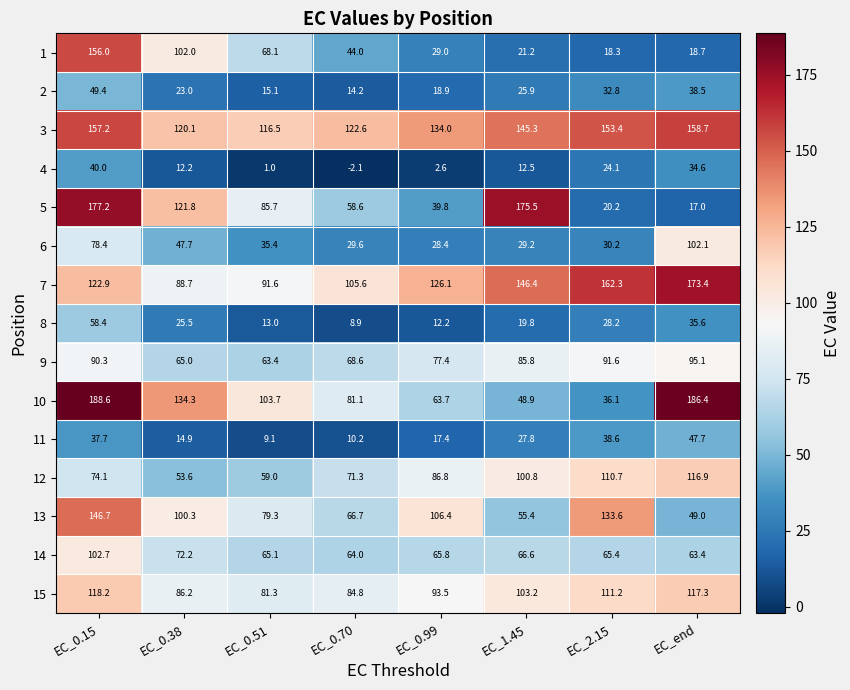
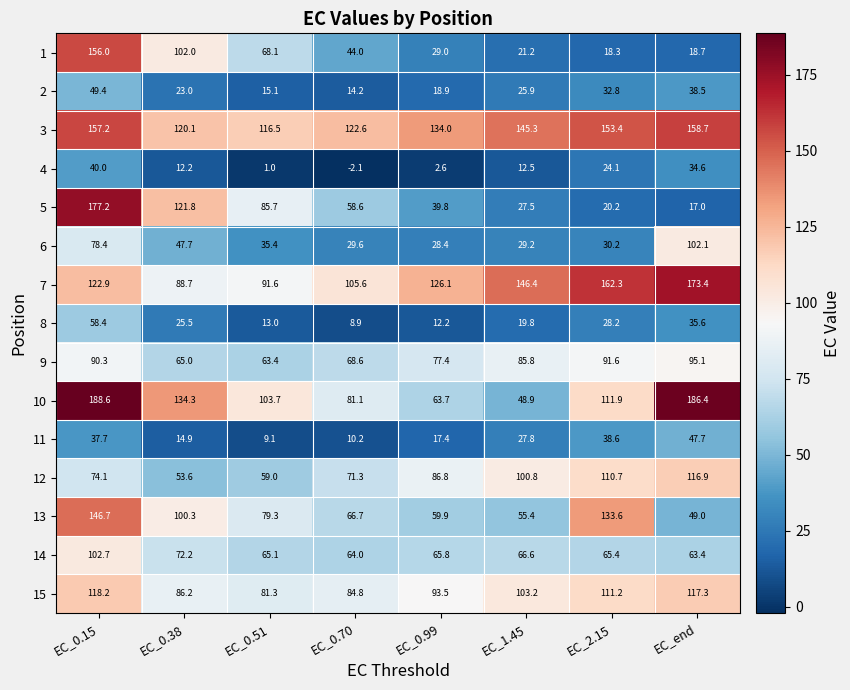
  {
    "1": {
      "EC_0.15": 156.0,
      "EC_0.38": 102.0,
      "EC_0.51": 68.1,
      "EC_0.70": 44.0,
      "EC_0.99": 29.0,
      "EC_1.45": 21.2,
      "EC_2.15": 18.3,
      "EC_end": 18.7
    },
    "2": {
      "EC_0.15": 49.4,
      "EC_0.38": 23.0,
      "EC_0.51": 15.1,
      "EC_0.70": 14.2,
      "EC_0.99": 18.9,
      "EC_1.45": 25.9,
      "EC_2.15": 32.8,
      "EC_end": 38.5
    },
    "3": {
      "EC_0.15": 157.2,
      "EC_0.38": 120.1,
      "EC_0.51": 116.5,
      "EC_0.70": 122.6,
      "EC_0.99": 134.0,
      "EC_1.45": 145.3,
      "EC_2.15": 153.4,
      "EC_end": 158.7
    },
    "4": {
      "EC_0.15": 40.0,
      "EC_0.38": 12.2,
      "EC_0.51": 1.0,
      "EC_0.70": -2.1,
      "EC_0.99": 2.6,
      "EC_1.45": 12.5,
      "EC_2.15": 24.1,
      "EC_end": 34.6
    },
    "5": {
      "EC_0.15": 177.2,
      "EC_0.38": 121.8,
      "EC_0.51": 85.7,
      "EC_0.70": 58.6,
      "EC_0.99": 39.8,
-     "EC_1.45": 175.5,
+     "EC_1.45": 27.5,
      "EC_2.15": 20.2,
      "EC_end": 17.0
    },
    "6": {
      "EC_0.15": 78.4,
      "EC_0.38": 47.7,
      "EC_0.51": 35.4,
      "EC_0.70": 29.6,
      "EC_0.99": 28.4,
      "EC_1.45": 29.2,
      "EC_2.15": 30.2,
      "EC_end": 102.1
    },
    "7": {
      "EC_0.15": 122.9,
      "EC_0.38": 88.7,
      "EC_0.51": 91.6,
      "EC_0.70": 105.6,
      "EC_0.99": 126.1,
      "EC_1.45": 146.4,
      "EC_2.15": 162.3,
      "EC_end": 173.4
    },
    "8": {
      "EC_0.15": 58.4,
      "EC_0.38": 25.5,
      "EC_0.51": 13.0,
      "EC_0.70": 8.9,
      "EC_0.99": 12.2,
      "EC_1.45": 19.8,
      "EC_2.15": 28.2,
      "EC_end": 35.6
    },
    "9": {
      "EC_0.15": 90.3,
      "EC_0.38": 65.0,
      "EC_0.51": 63.4,
      "EC_0.70": 68.6,
      "EC_0.99": 77.4,
      "EC_1.45": 85.8,
      "EC_2.15": 91.6,
      "EC_end": 95.1
    },
    "10": {
      "EC_0.15": 188.6,
      "EC_0.38": 134.3,
      "EC_0.51": 103.7,
      "EC_0.70": 81.1,
      "EC_0.99": 63.7,
      "EC_1.45": 48.9,
-     "EC_2.15": 36.1,
+     "EC_2.15": 111.9,
      "EC_end": 186.4
    },
    "11": {
      "EC_0.15": 37.7,
      "EC_0.38": 14.9,
      "EC_0.51": 9.1,
      "EC_0.70": 10.2,
      "EC_0.99": 17.4,
      "EC_1.45": 27.8,
      "EC_2.15": 38.6,
      "EC_end": 47.7
    },
    "12": {
      "EC_0.15": 74.1,
      "EC_0.38": 53.6,
      "EC_0.51": 59.0,
      "EC_0.70": 71.3,
      "EC_0.99": 86.8,
      "EC_1.45": 100.8,
      "EC_2.15": 110.7,
      "EC_end": 116.9
    },
    "13": {
      "EC_0.15": 146.7,
      "EC_0.38": 100.3,
      "EC_0.51": 79.3,
      "EC_0.70": 66.7,
-     "EC_0.99": 106.4,
+     "EC_0.99": 59.9,
      "EC_1.45": 55.4,
      "EC_2.15": 133.6,
      "EC_end": 49.0
    },
    "14": {
      "EC_0.15": 102.7,
      "EC_0.38": 72.2,
      "EC_0.51": 65.1,
      "EC_0.70": 64.0,
      "EC_0.99": 65.8,
      "EC_1.45": 66.6,
      "EC_2.15": 65.4,
      "EC_end": 63.4
    },
    "15": {
      "EC_0.15": 118.2,
      "EC_0.38": 86.2,
      "EC_0.51": 81.3,
      "EC_0.70": 84.8,
      "EC_0.99": 93.5,
      "EC_1.45": 103.2,
      "EC_2.15": 111.2,
      "EC_end": 117.3
    }
  }
